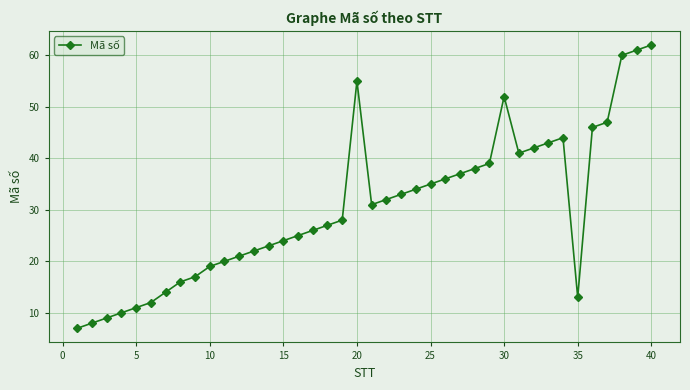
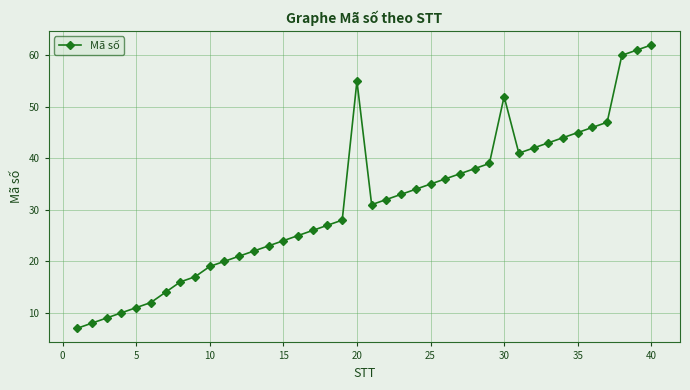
  {
    "5": 11,
    "10": 19,
    "15": 24,
    "20": 55,
    "25": 35,
    "30": 52,
-   "35": 13,
+   "35": 45,
    "40": 62
  }
